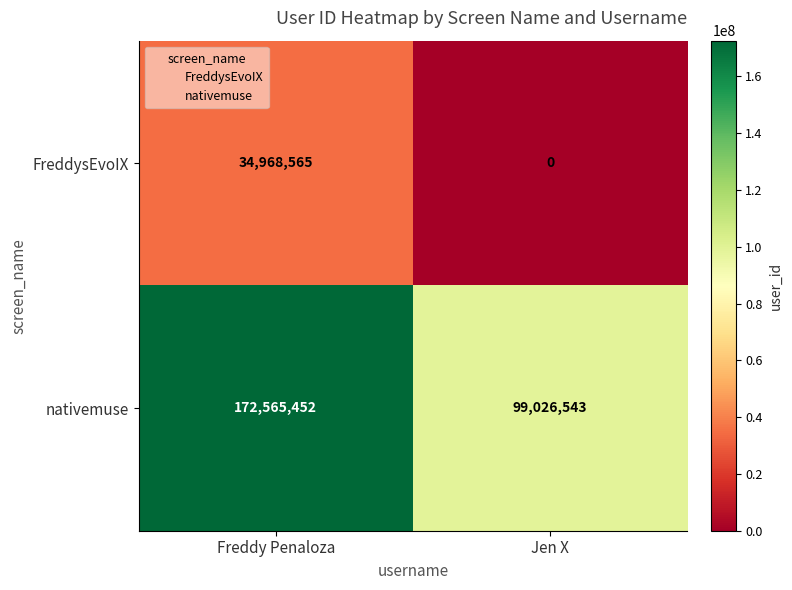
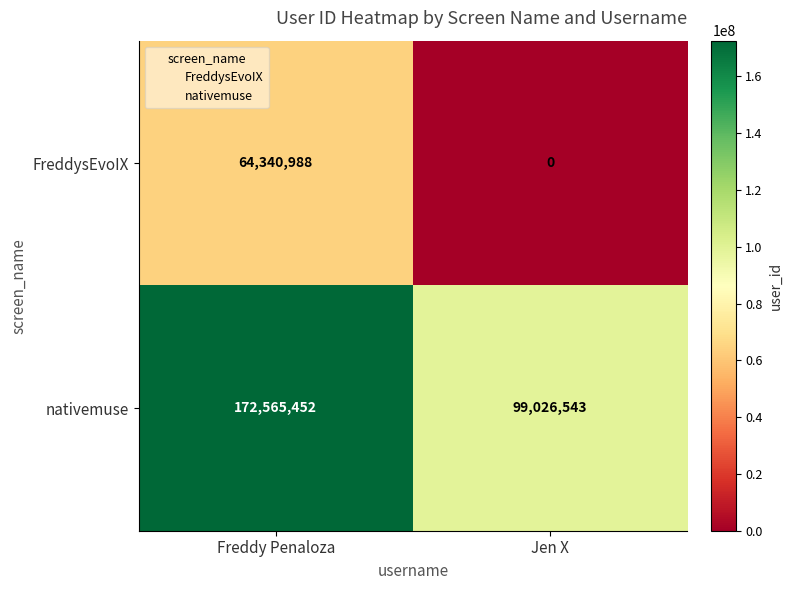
  {
    "FreddysEvoIX": {
-     "Freddy Penaloza": "34,968,565",
+     "Freddy Penaloza": "64,340,988",
      "Jen X": "0"
    },
    "nativemuse": {
      "Freddy Penaloza": "172,565,452",
      "Jen X": "99,026,543"
    }
  }
